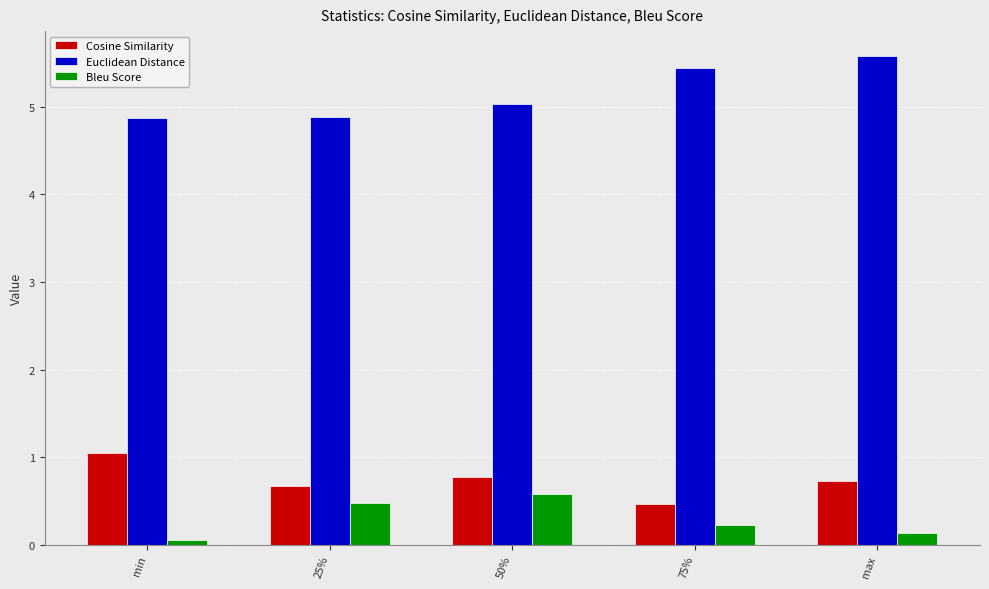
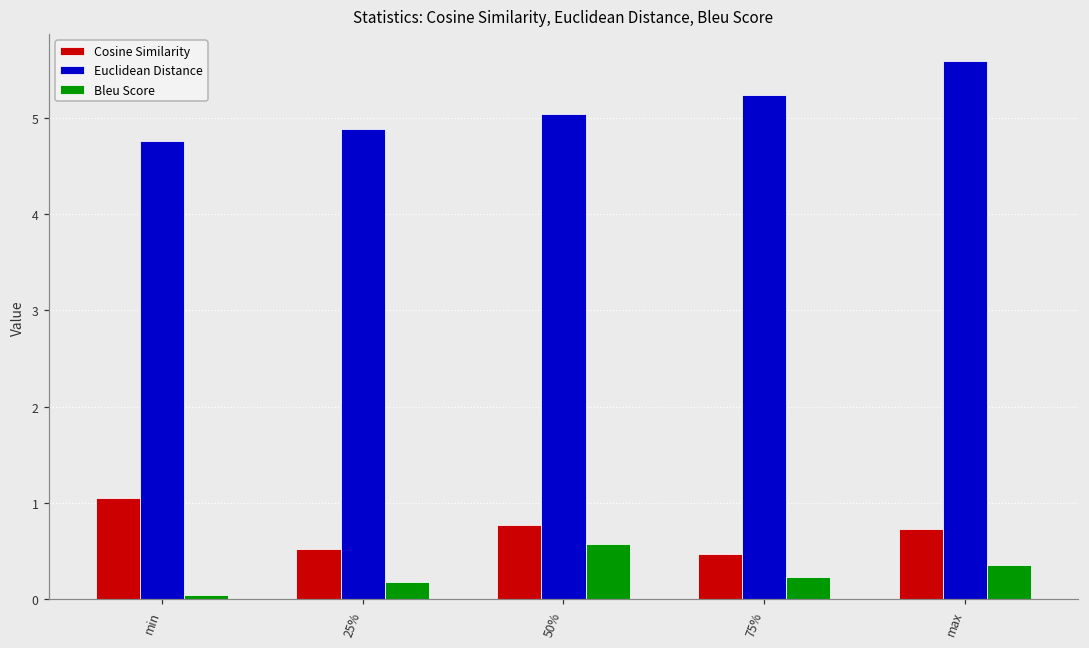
  {
    "Cosine Similarity": {
      "min": 1.1,
-     "25%": 0.7,
+     "25%": 0.5,
      "50%": 0.8,
      "75%": 0.5,
      "max": 0.7
    },
    "Euclidean Distance": {
-     "min": 4.9,
+     "min": 4.8,
      "25%": 4.9,
      "50%": 5.0,
-     "75%": 5.4,
+     "75%": 5.2,
      "max": 5.6
    },
    "Bleu Score": {
      "min": 0.0,
-     "25%": 0.5,
+     "25%": 0.2,
      "50%": 0.6,
      "75%": 0.2,
-     "max": 0.1
+     "max": 0.4
    }
  }
